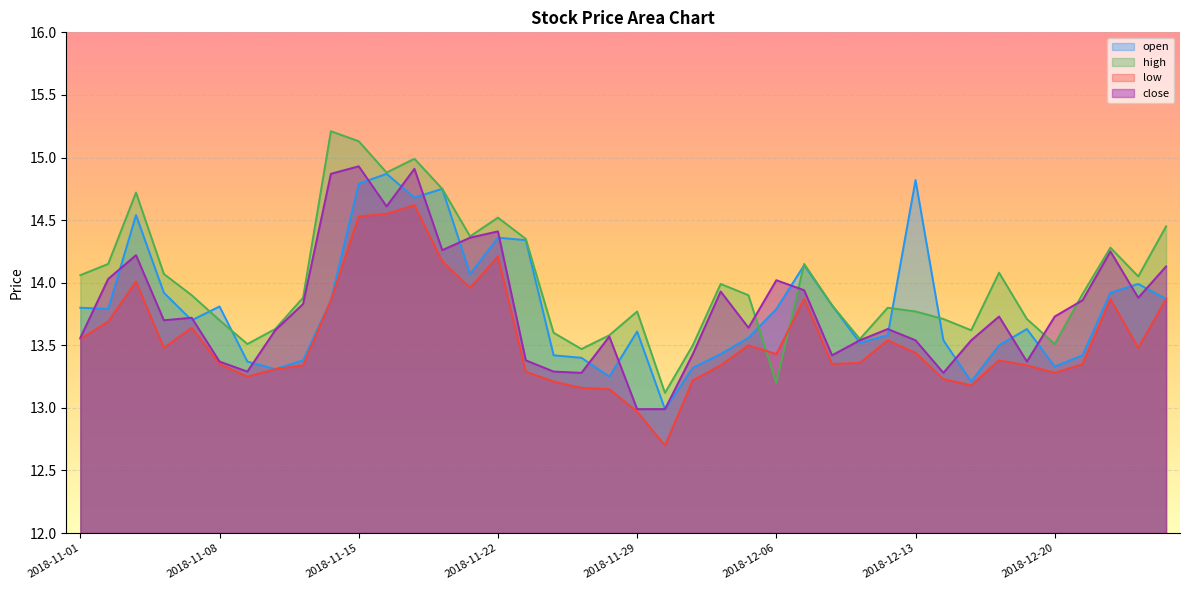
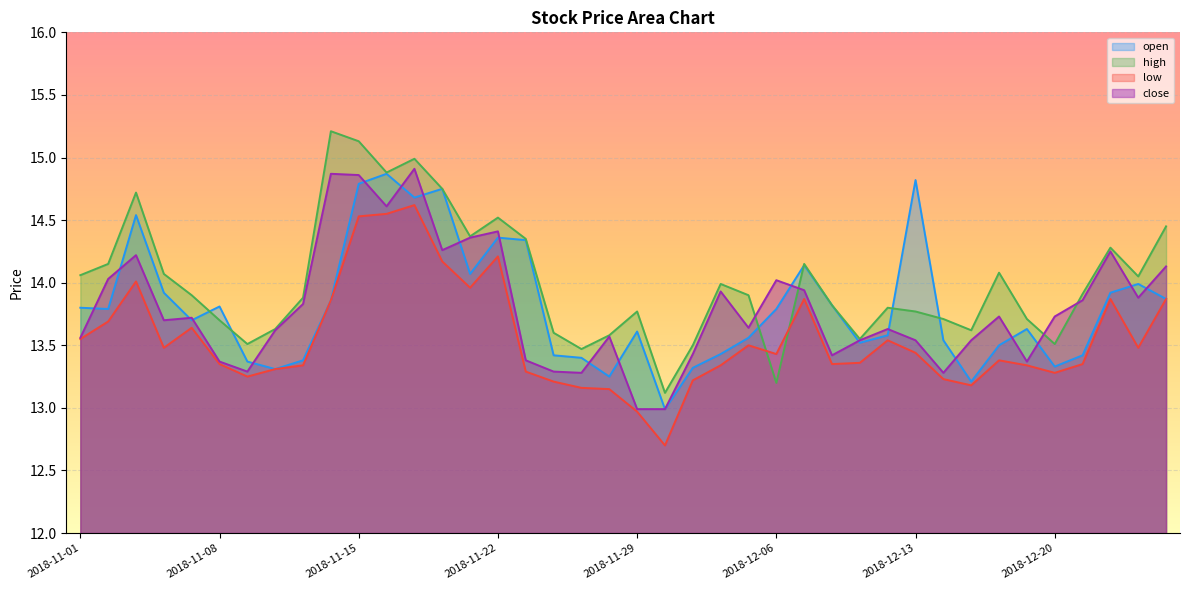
  {
    "open": {
      "2018-11-01": 13.80,
      "2018-11-08": 13.81,
      "2018-11-15": 14.79,
      "2018-11-22": 14.36,
      "2018-11-29": 13.61,
      "2018-12-06": 13.79,
      "2018-12-13": 14.82,
      "2018-12-20": 13.33
    },
    "high": {
      "2018-11-01": 14.06,
      "2018-11-08": 13.70,
      "2018-11-15": 15.13,
      "2018-11-22": 14.52,
      "2018-11-29": 13.77,
      "2018-12-06": 13.20,
      "2018-12-13": 13.77,
      "2018-12-20": 13.51
    },
    "low": {
      "2018-11-15": 14.53,
      "2018-11-22": 14.21,
      "2018-12-06": 13.43,
      "2018-12-13": 13.44,
      "2018-12-20": 13.28
    },
    "close": {
-     "2018-11-15": 14.93,
+     "2018-11-15": 14.86,
      "2018-11-22": 14.41,
      "2018-12-06": 14.02,
      "2018-12-13": 13.54,
      "2018-12-20": 13.73
    }
  }
